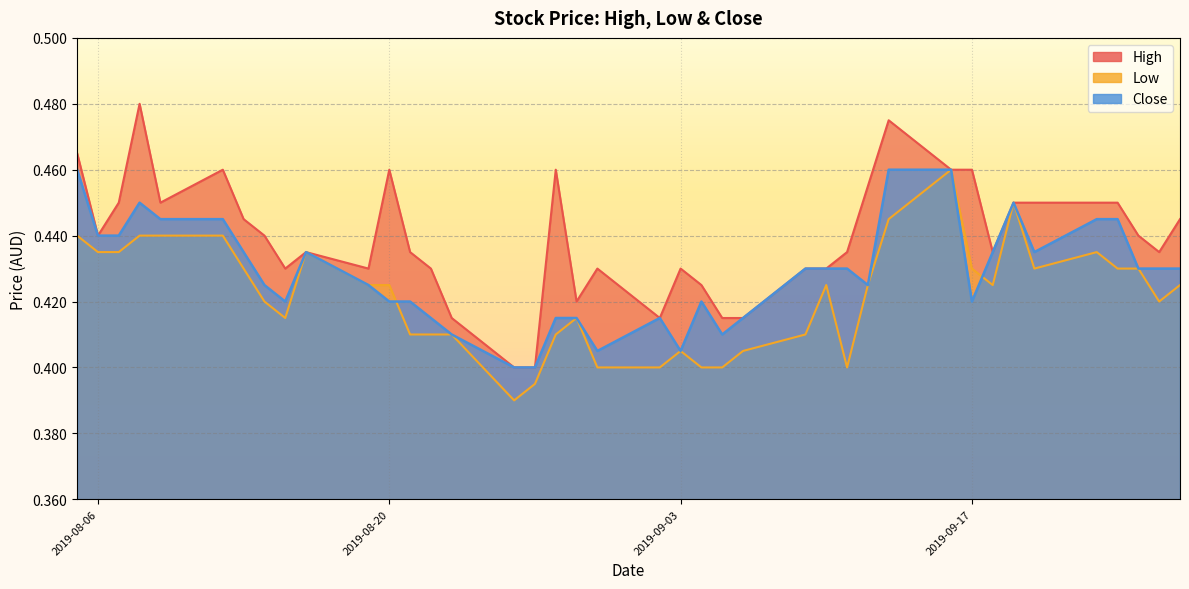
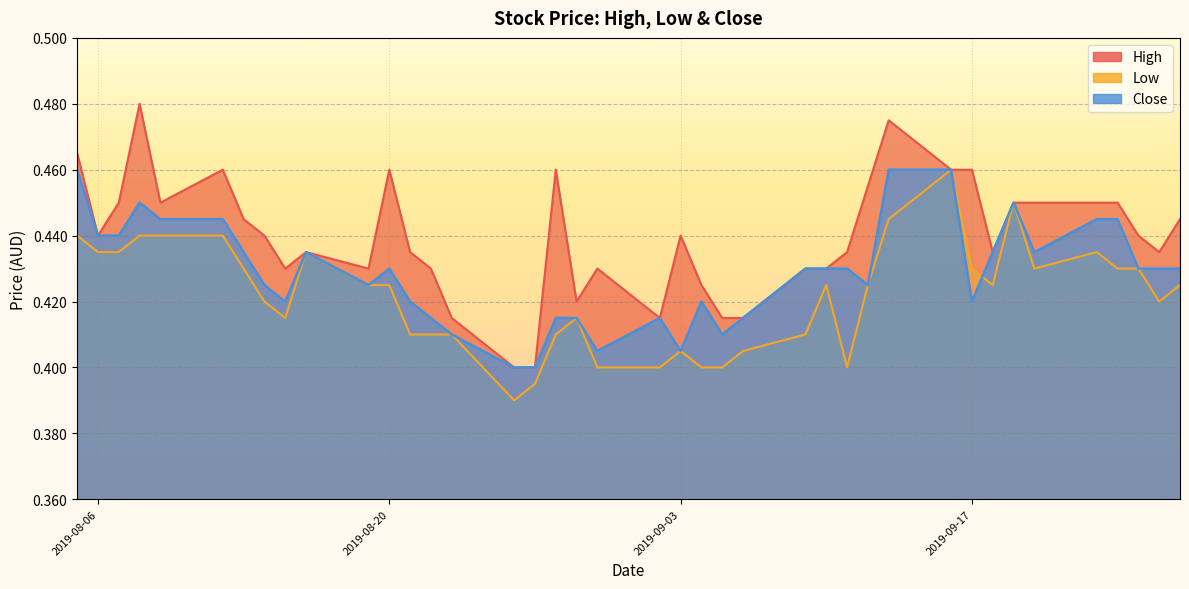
  {
    "High": {
      "2019-08-20": 0.46,
-     "2019-09-03": 0.43,
+     "2019-09-03": 0.44,
      "2019-09-17": 0.46
    },
    "Low": {
      "2019-08-06": 0.435,
      "2019-08-20": 0.425,
      "2019-09-17": 0.43
    },
    "Close": {
-     "2019-08-20": 0.42,
+     "2019-08-20": 0.43,
      "2019-09-17": 0.42
    }
  }
